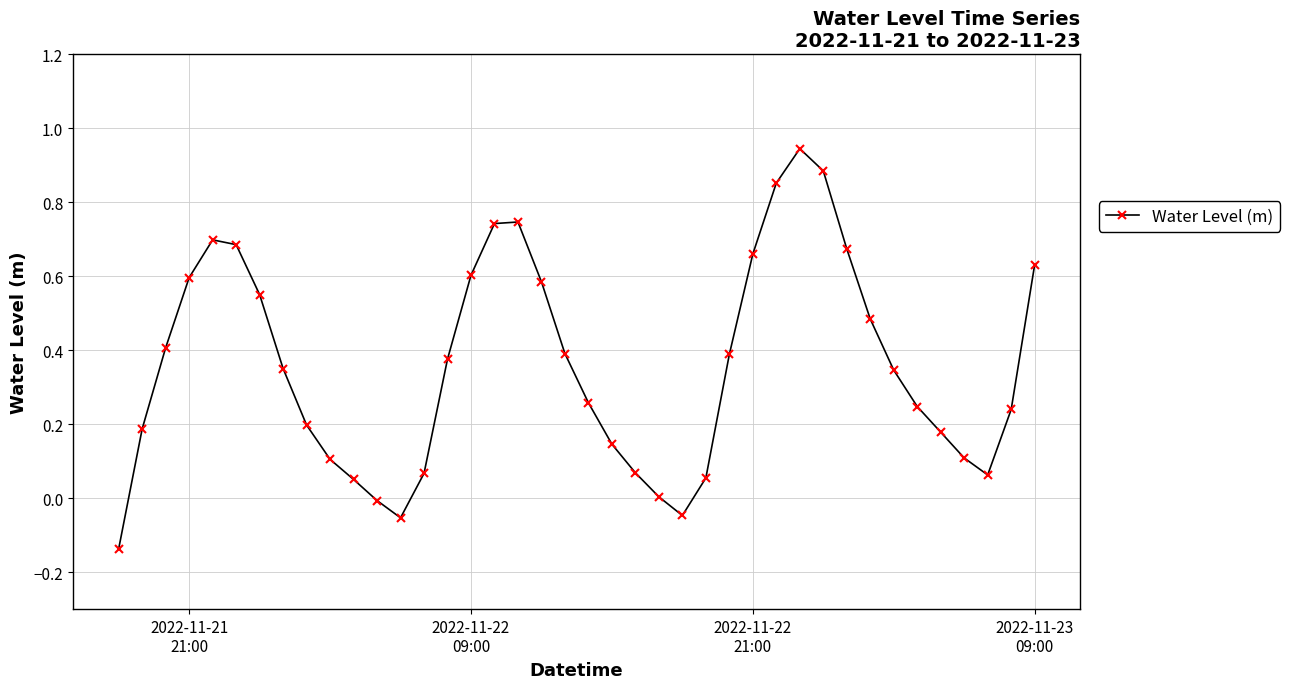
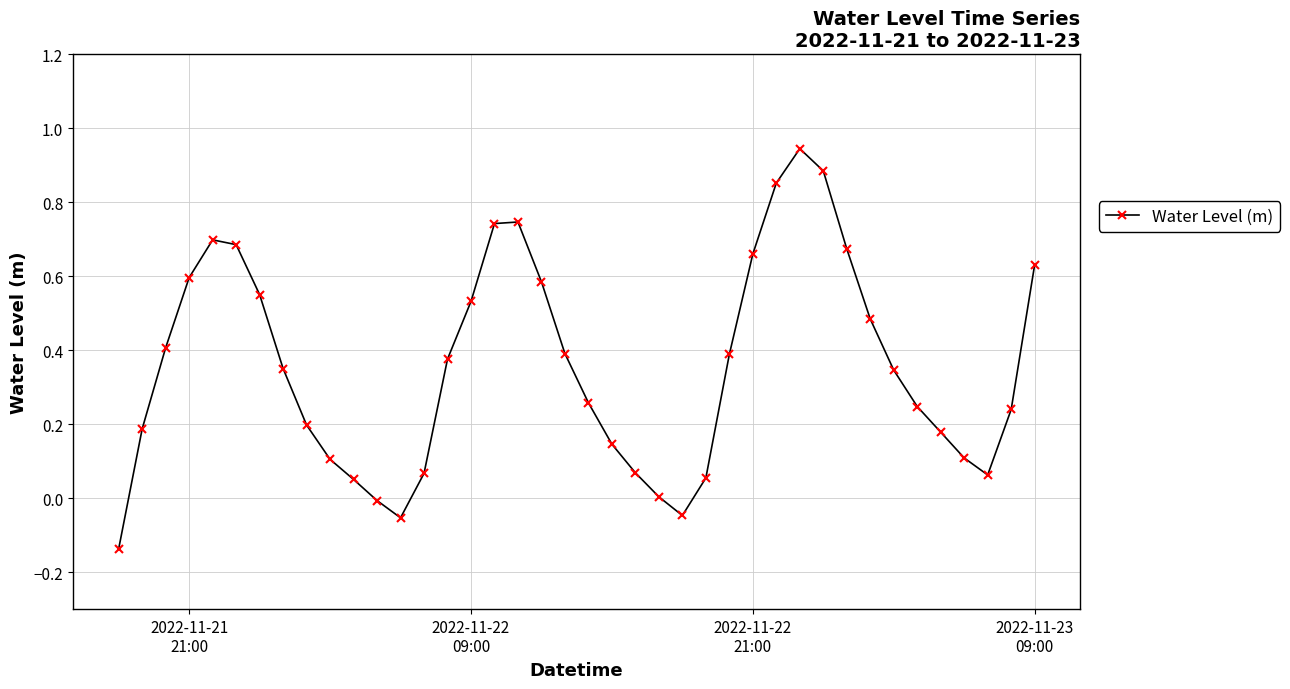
  {
    "2022-11-21 21:00": 0.60,
-   "2022-11-22 09:00": 0.60,
+   "2022-11-22 09:00": 0.53,
    "2022-11-22 21:00": 0.66,
    "2022-11-23 09:00": 0.63
  }
